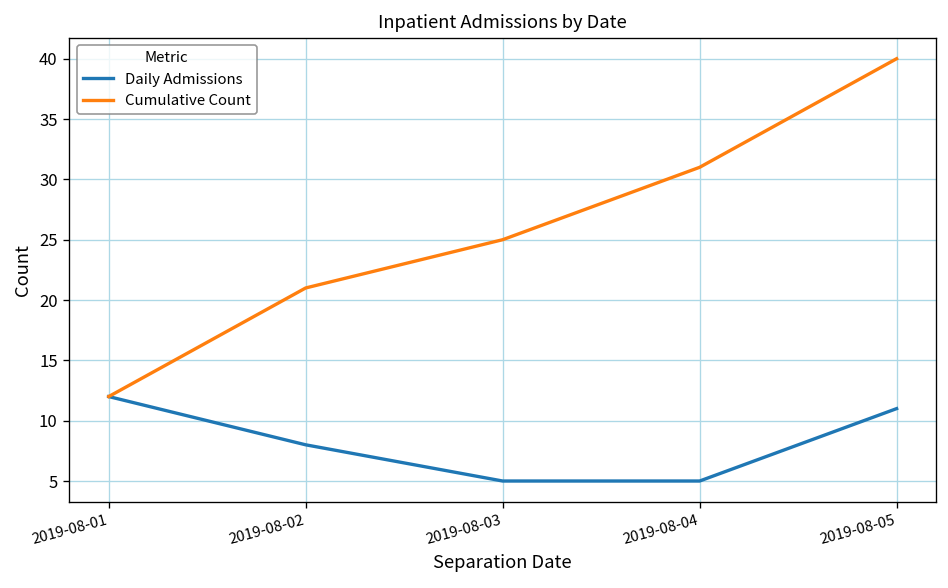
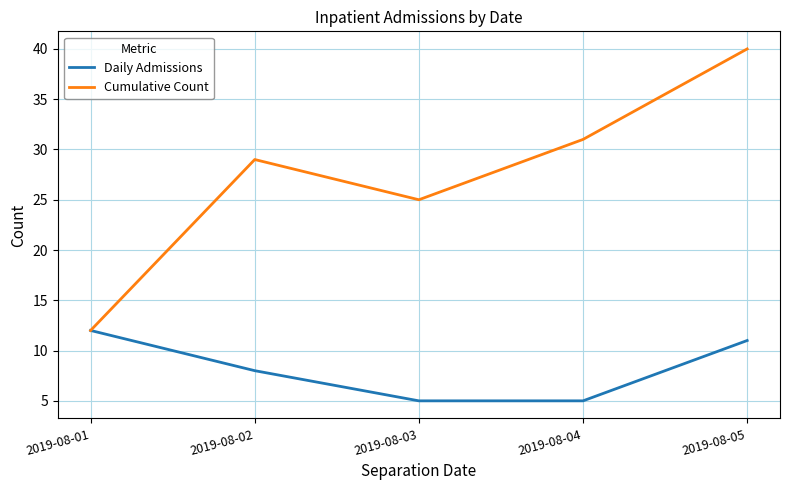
  {
    "Daily Admissions": {
      "2019-08-02": 8,
      "2019-08-03": 5,
      "2019-08-04": 5,
      "2019-08-05": 11
    },
    "Cumulative Count": {
-     "2019-08-02": 21,
+     "2019-08-02": 29,
      "2019-08-03": 25,
      "2019-08-04": 31,
      "2019-08-05": 40
    }
  }
